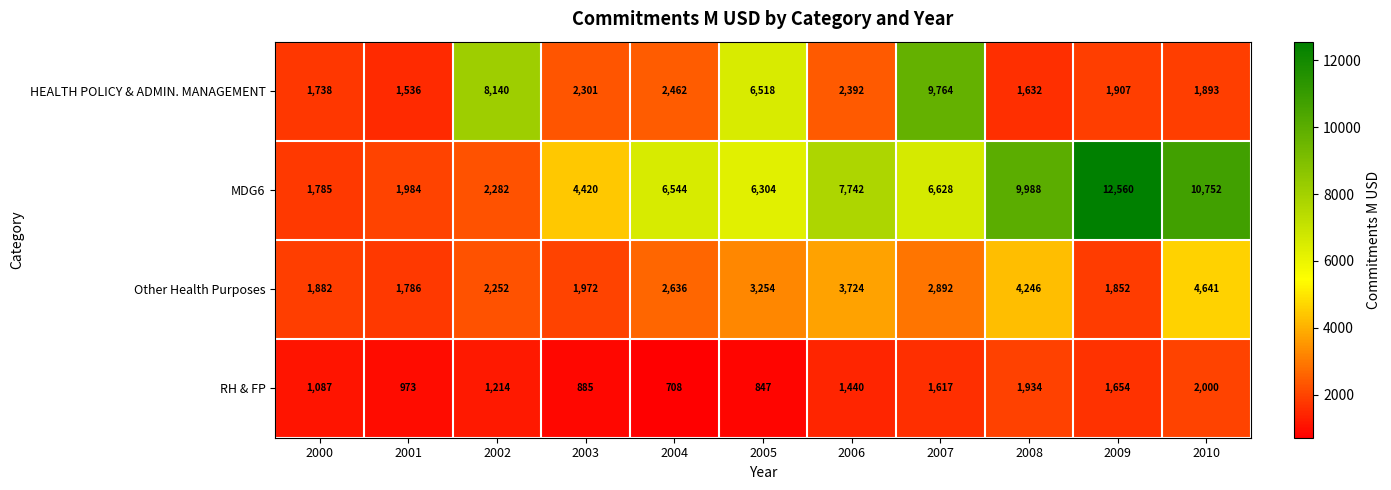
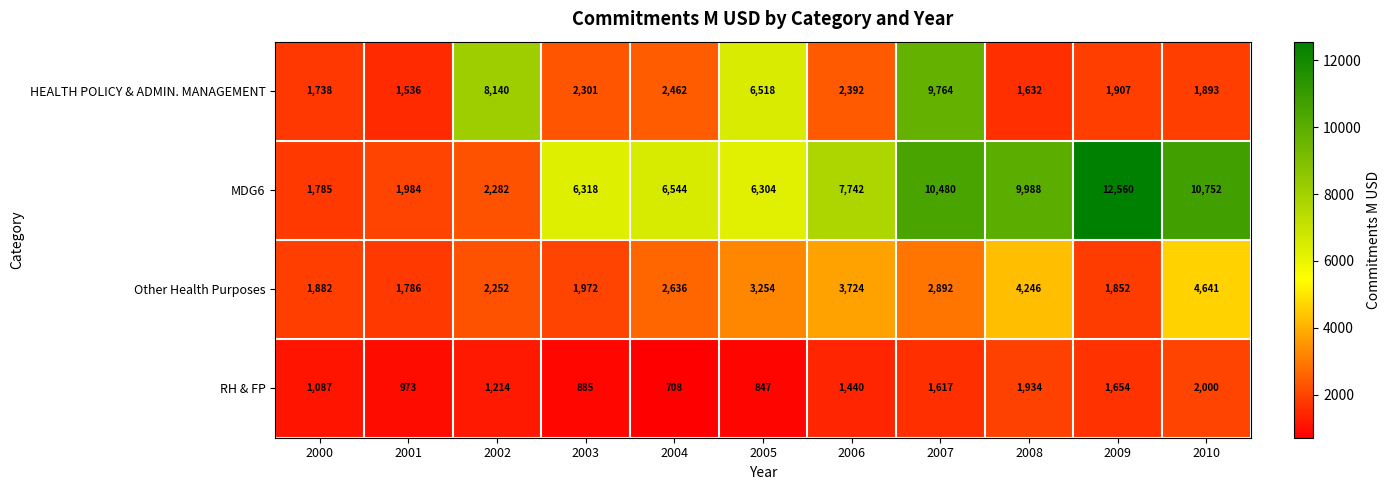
  {
    "HEALTH POLICY & ADMIN. MANAGEMENT": {
      "2000": "1,738",
      "2001": "1,536",
      "2002": "8,140",
      "2003": "2,301",
      "2004": "2,462",
      "2005": "6,518",
      "2006": "2,392",
      "2007": "9,764",
      "2008": "1,632",
      "2009": "1,907",
      "2010": "1,893"
    },
    "MDG6": {
      "2000": "1,785",
      "2001": "1,984",
      "2002": "2,282",
-     "2003": "4,420",
+     "2003": "6,318",
      "2004": "6,544",
      "2005": "6,304",
      "2006": "7,742",
-     "2007": "6,628",
+     "2007": "10,480",
      "2008": "9,988",
      "2009": "12,560",
      "2010": "10,752"
    },
    "Other Health Purposes": {
      "2000": "1,882",
      "2001": "1,786",
      "2002": "2,252",
      "2003": "1,972",
      "2004": "2,636",
      "2005": "3,254",
      "2006": "3,724",
      "2007": "2,892",
      "2008": "4,246",
      "2009": "1,852",
      "2010": "4,641"
    },
    "RH & FP": {
      "2000": "1,087",
      "2001": "973",
      "2002": "1,214",
      "2003": "885",
      "2004": "708",
      "2005": "847",
      "2006": "1,440",
      "2007": "1,617",
      "2008": "1,934",
      "2009": "1,654",
      "2010": "2,000"
    }
  }
